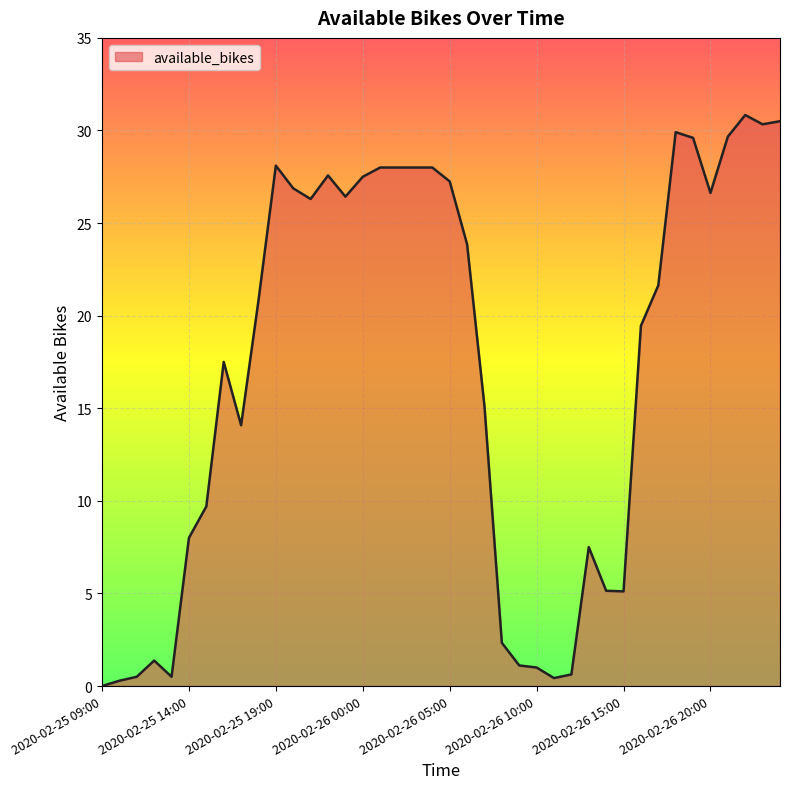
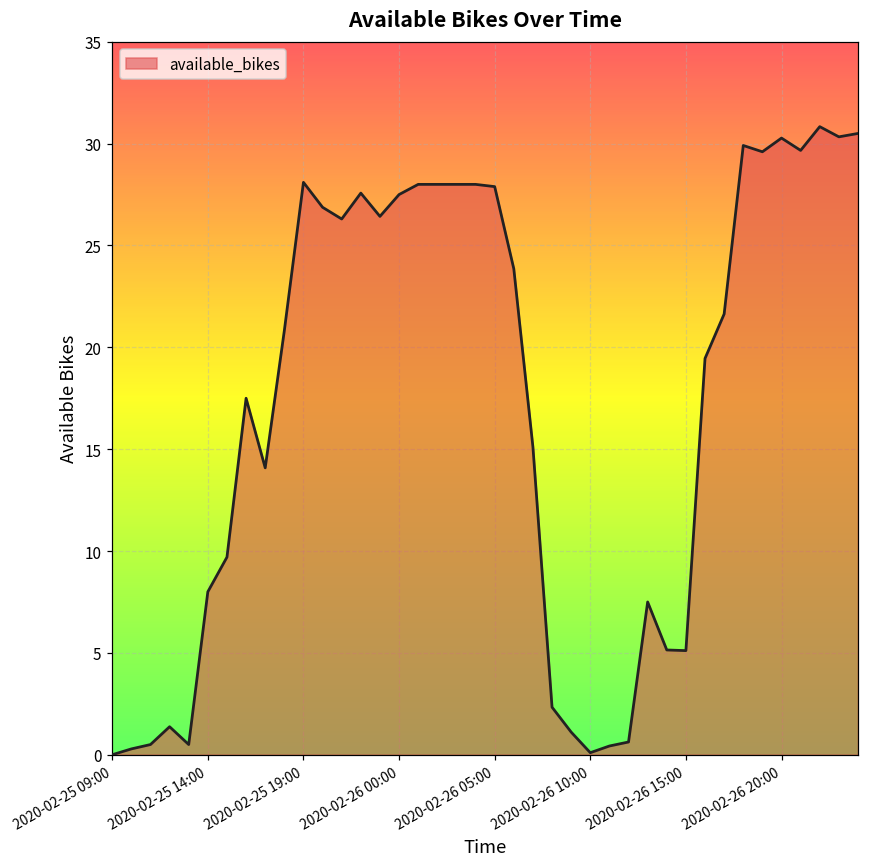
  {
    "2020-02-25 09:00": 0.0,
    "2020-02-25 14:00": 8.0,
    "2020-02-25 19:00": 28.1,
    "2020-02-26 00:00": 27.5,
-   "2020-02-26 05:00": 27.3,
-   "2020-02-26 10:00": 1.0,
+   "2020-02-26 05:00": 27.9,
+   "2020-02-26 10:00": 0.1,
    "2020-02-26 15:00": 5.1,
-   "2020-02-26 20:00": 26.6
+   "2020-02-26 20:00": 30.3
  }
